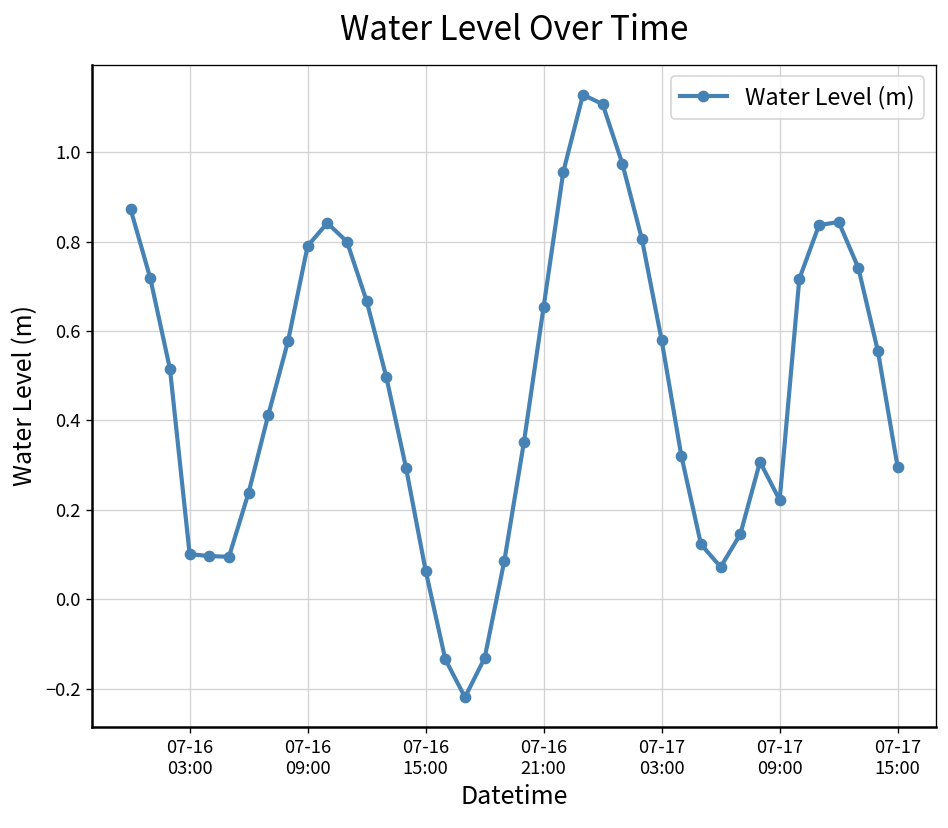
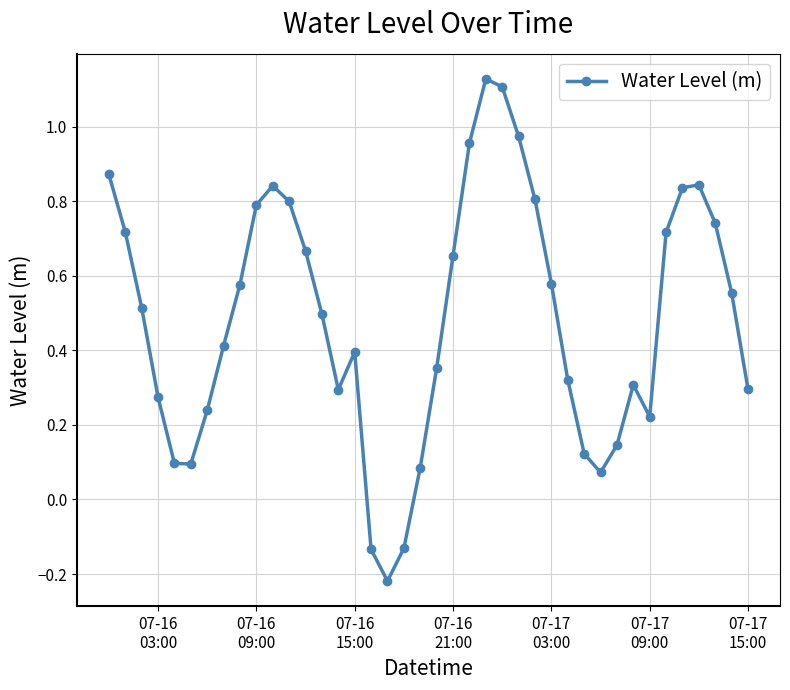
  {
-   "07-16 03:00": 0.10,
+   "07-16 03:00": 0.27,
    "07-16 09:00": 0.79,
-   "07-16 15:00": 0.06,
+   "07-16 15:00": 0.40,
    "07-16 21:00": 0.65,
    "07-17 03:00": 0.58,
    "07-17 09:00": 0.22,
    "07-17 15:00": 0.30
  }
